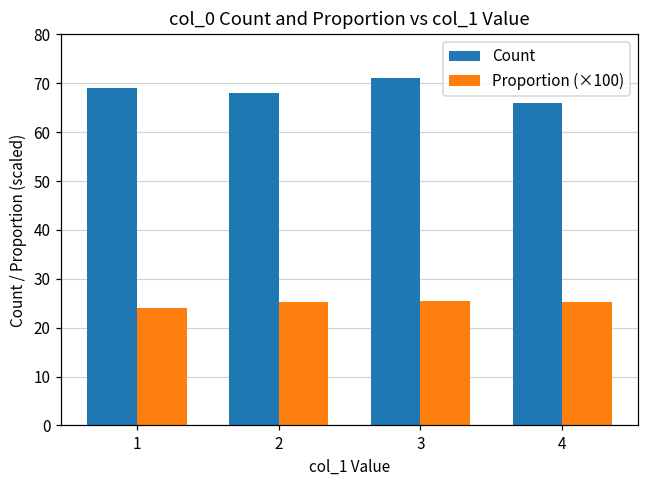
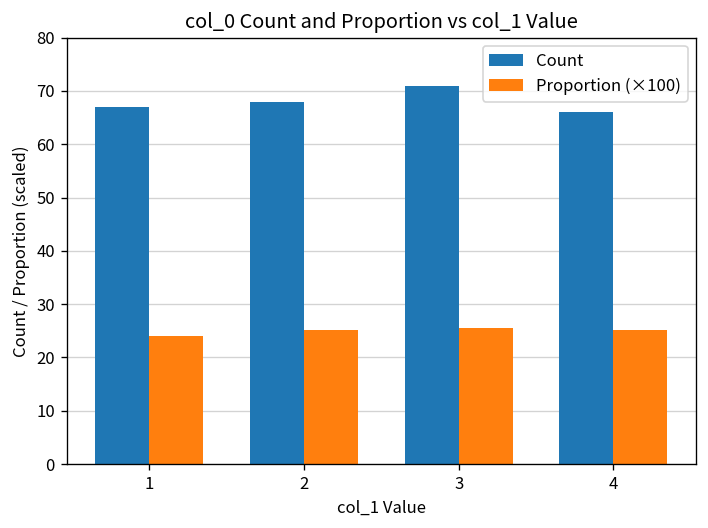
  {
    "Count": {
-     "1": 69,
+     "1": 67,
      "2": 68,
      "3": 71,
      "4": 66
    },
    "Proportion (×100)": {
      "1": 24,
      "2": 25,
      "3": 26,
      "4": 25
    }
  }
